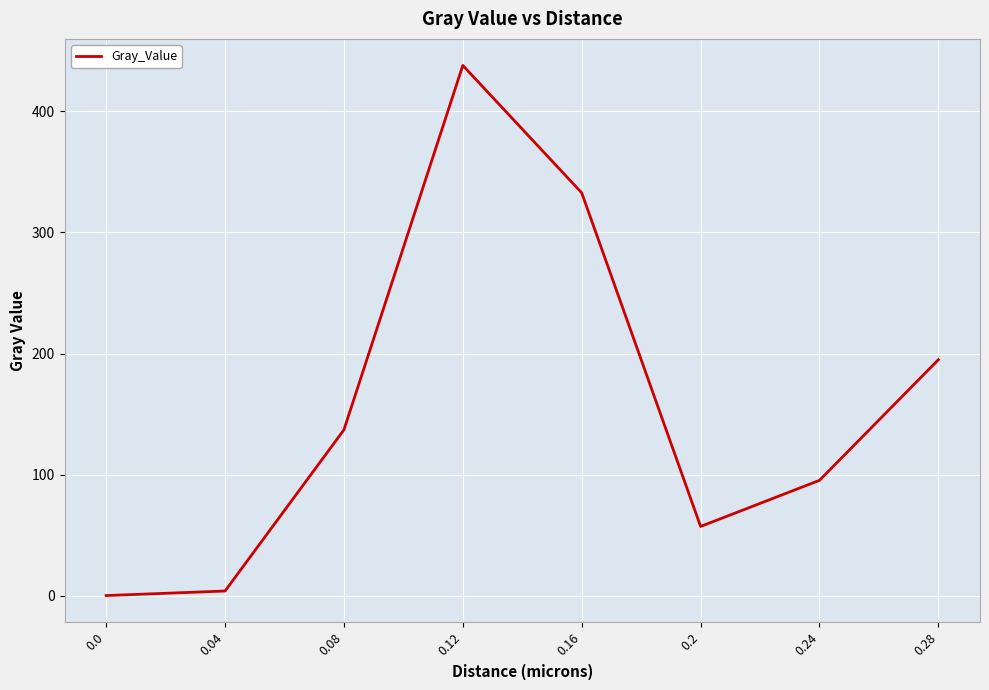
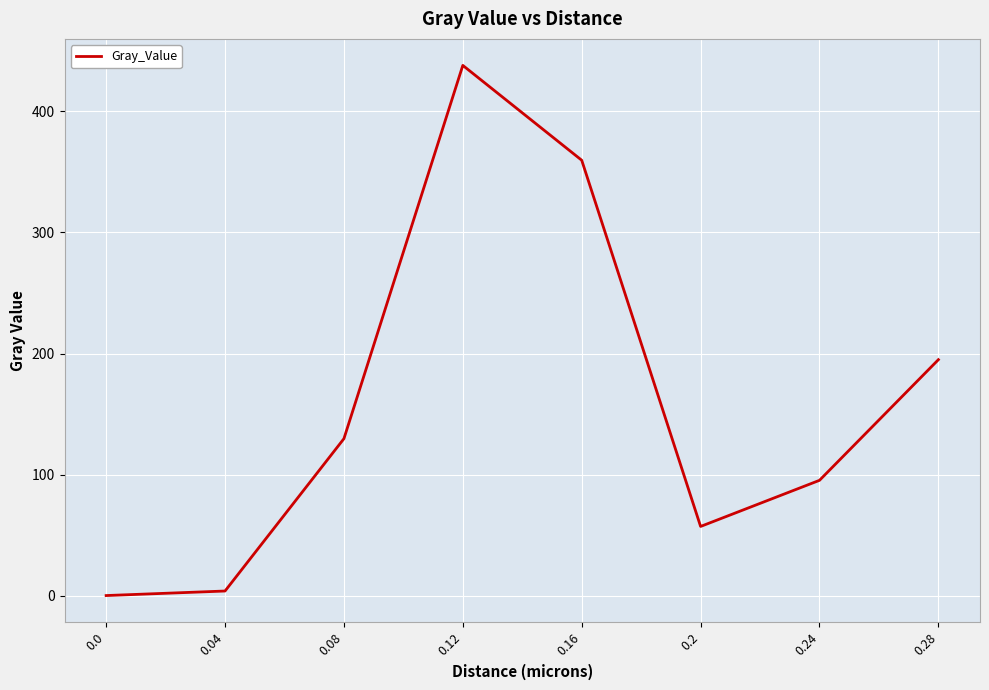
  {
    "0.0": 0,
    "0.04": 4,
-   "0.08": 137,
+   "0.08": 130,
    "0.12": 438,
-   "0.16": 333,
+   "0.16": 360,
    "0.2": 57,
    "0.24": 95,
    "0.28": 195
  }
